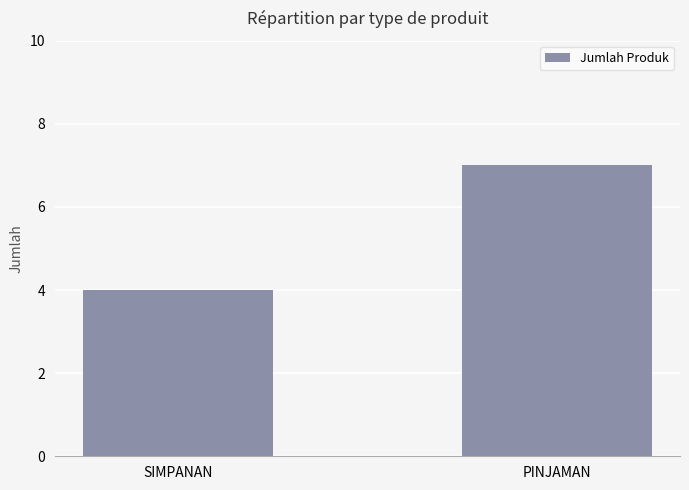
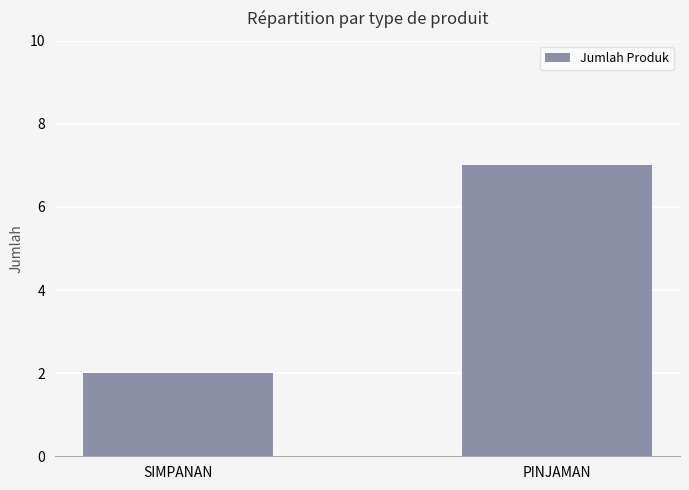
  {
-   "SIMPANAN": 4,
+   "SIMPANAN": 2,
    "PINJAMAN": 7
  }
